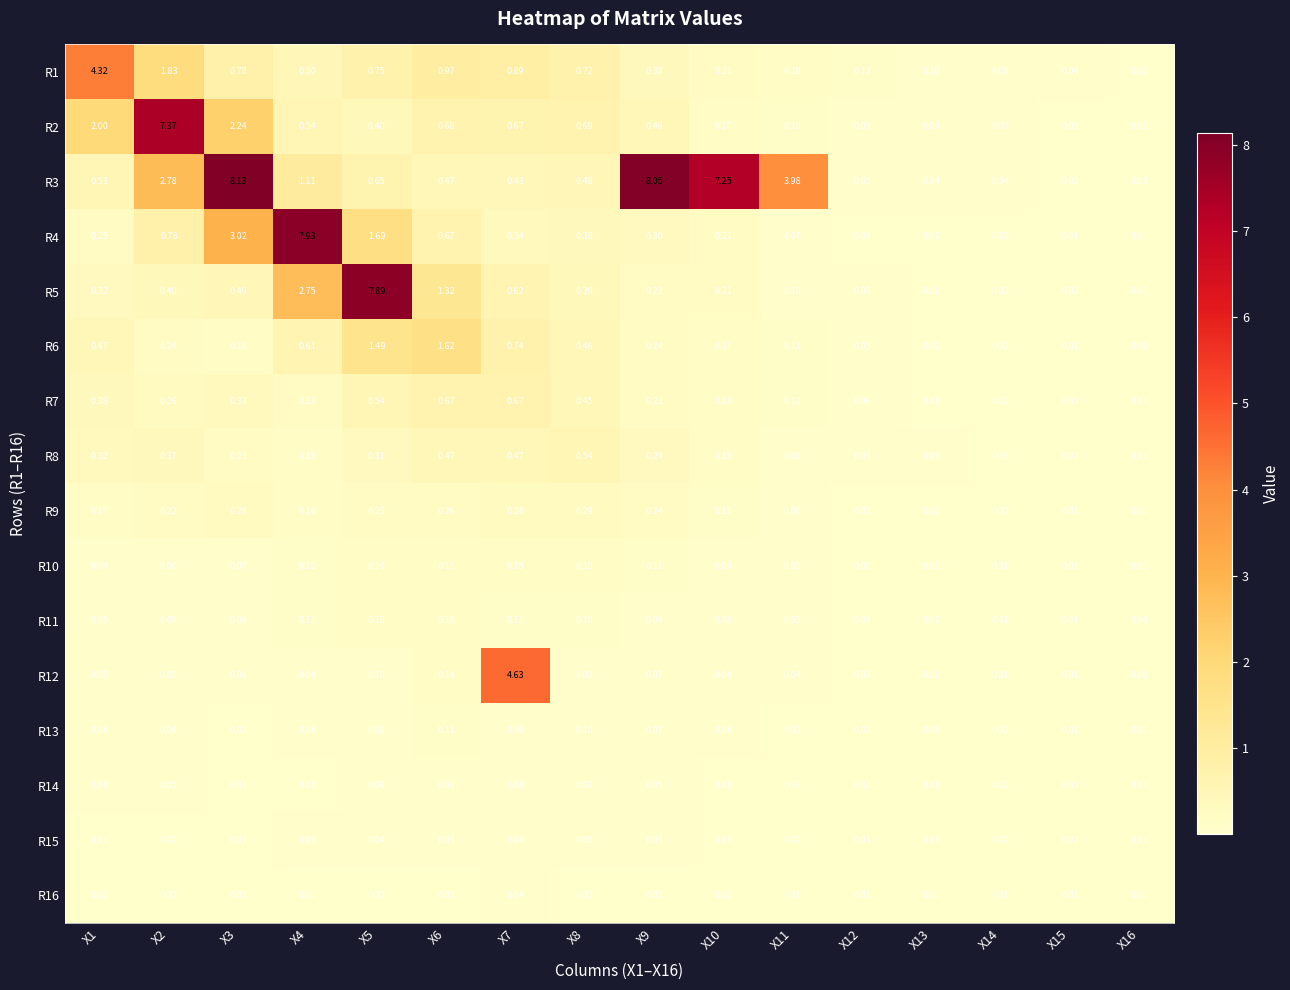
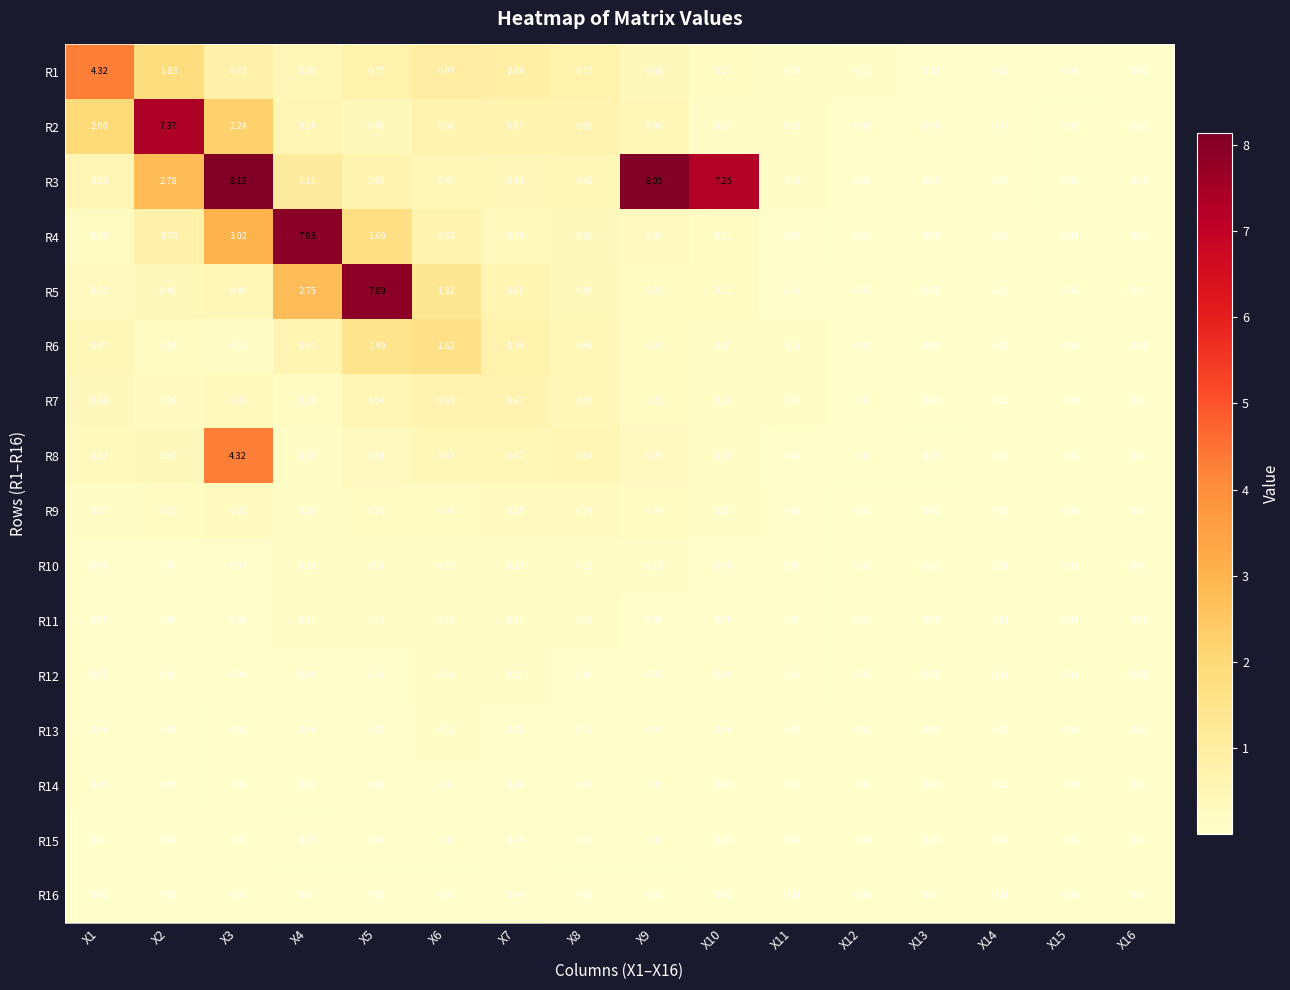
  {
    "R3": {
      "X1": 0.53,
      "X2": 2.78,
      "X3": 8.13,
      "X4": 1.11,
      "X5": 0.65,
      "X6": 0.47,
      "X7": 0.43,
      "X8": 0.48,
      "X9": 8.05,
      "X10": 7.25,
-     "X11": 3.98,
+     "X11": 0.11,
      "X12": 0.05,
      "X13": 0.04,
      "X14": 0.04,
      "X15": 0.02,
      "X16": 0.02
    },
    "R8": {
      "X1": 0.32,
      "X2": 0.37,
-     "X3": 0.23,
+     "X3": 4.32,
      "X4": 0.15,
      "X5": 0.31,
      "X6": 0.47,
      "X7": 0.47,
      "X8": 0.54,
      "X9": 0.29,
      "X10": 0.15,
      "X11": 0.08,
      "X12": 0.05,
      "X13": 0.05,
      "X14": 0.03,
      "X15": 0.02,
      "X16": 0.01
    },
    "R12": {
      "X1": 0.05,
      "X2": 0.05,
      "X3": 0.04,
      "X4": 0.04,
      "X5": 0.10,
      "X6": 0.14,
-     "X7": 4.63,
+     "X7": 0.11,
      "X8": 0.09,
      "X9": 0.07,
      "X10": 0.04,
      "X11": 0.04,
      "X12": 0.03,
      "X13": 0.02,
      "X14": 0.01,
      "X15": 0.01,
      "X16": 0.00
    }
  }
